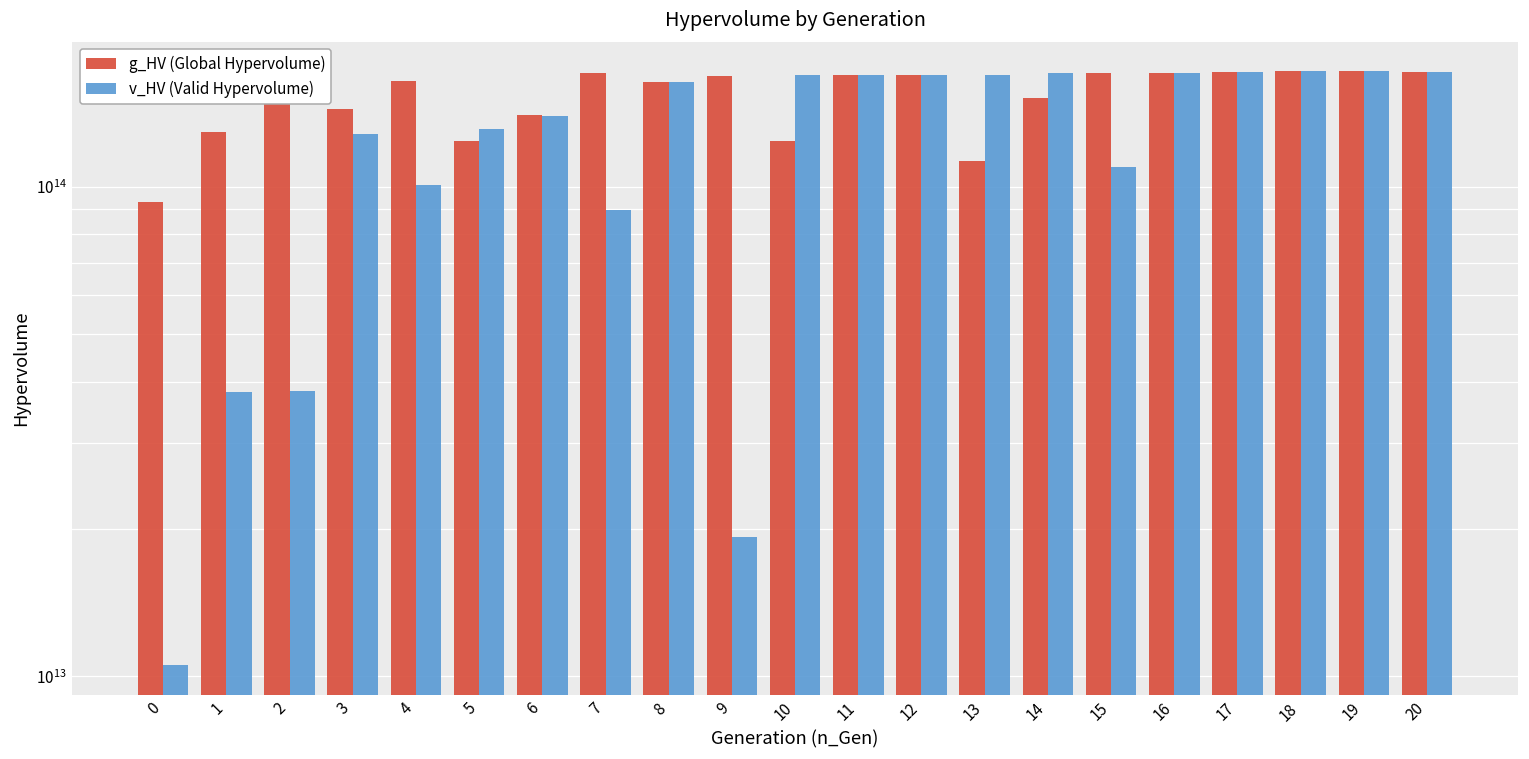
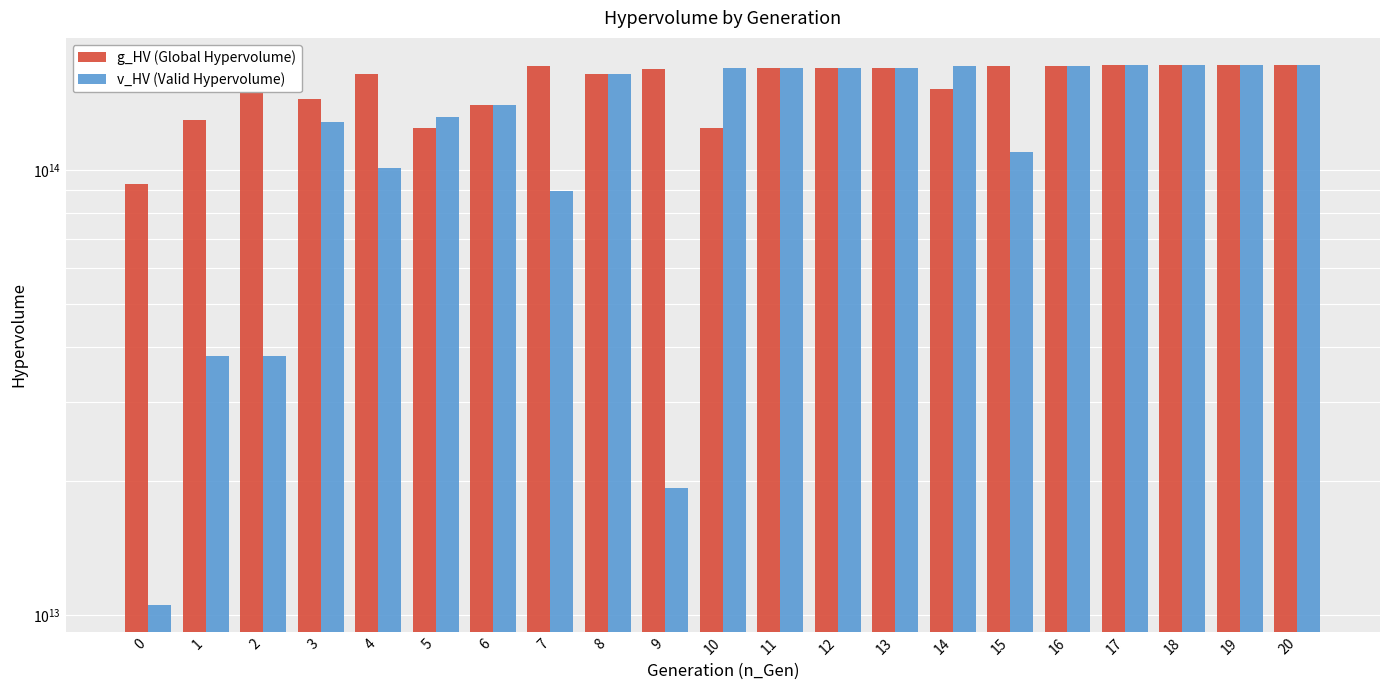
  {
    "g_HV (Global Hypervolume)": {
      "0": 93000000000000,
      "1": 129000000000000,
      "3": 144000000000000,
      "4": 164000000000000,
      "5": 124000000000000,
      "6": 140000000000000,
      "7": 171000000000000,
      "8": 164000000000000,
      "9": 168000000000000,
      "10": 124000000000000,
      "11": 169000000000000,
      "12": 169000000000000,
-     "13": 113000000000000,
+     "13": 169000000000000,
      "14": 152000000000000,
      "15": 171000000000000,
      "16": 171000000000000,
      "17": 172000000000000,
      "18": 172000000000000,
      "19": 172000000000000,
      "20": 172000000000000
    },
    "v_HV (Valid Hypervolume)": {
      "0": 10500000000000,
      "1": 38000000000000,
      "2": 38000000000000,
      "3": 128000000000000,
      "4": 101000000000000,
      "5": 131000000000000,
      "6": 140000000000000,
      "7": 90000000000000,
      "8": 164000000000000,
      "9": 19300000000000,
      "10": 169000000000000,
      "11": 169000000000000,
      "12": 169000000000000,
      "13": 169000000000000,
      "14": 171000000000000,
      "15": 110000000000000,
      "16": 171000000000000,
      "17": 172000000000000,
      "18": 172000000000000,
      "19": 172000000000000,
      "20": 172000000000000
    }
  }
